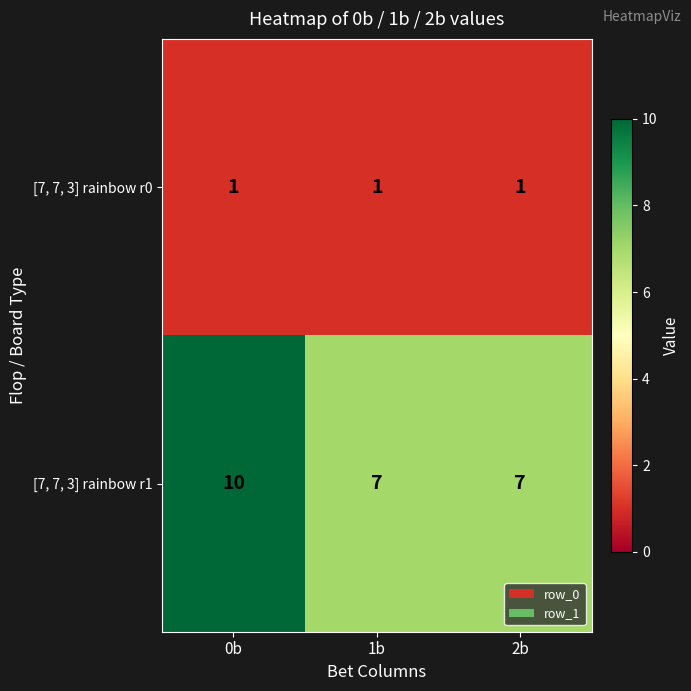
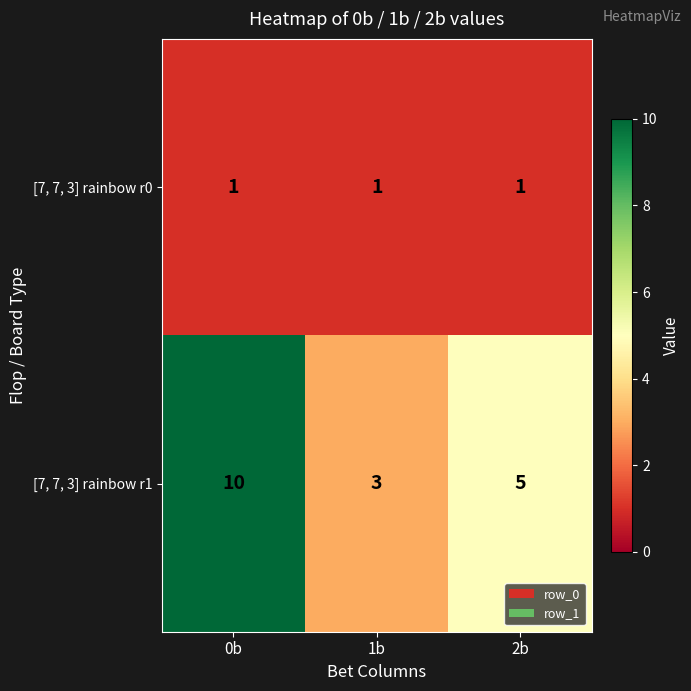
  {
    "[7, 7, 3] rainbow r0": {
      "0b": 1,
      "1b": 1,
      "2b": 1
    },
    "[7, 7, 3] rainbow r1": {
      "0b": 10,
-     "1b": 7,
-     "2b": 7
+     "1b": 3,
+     "2b": 5
    }
  }
